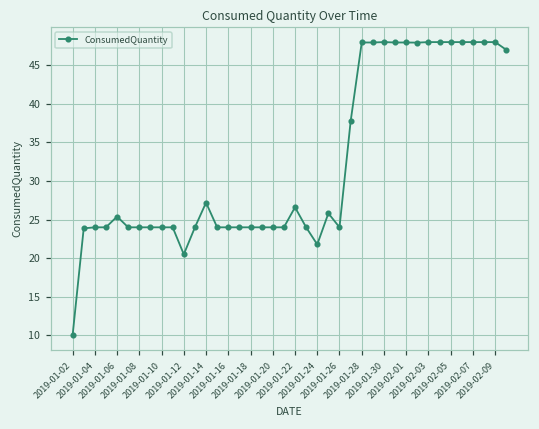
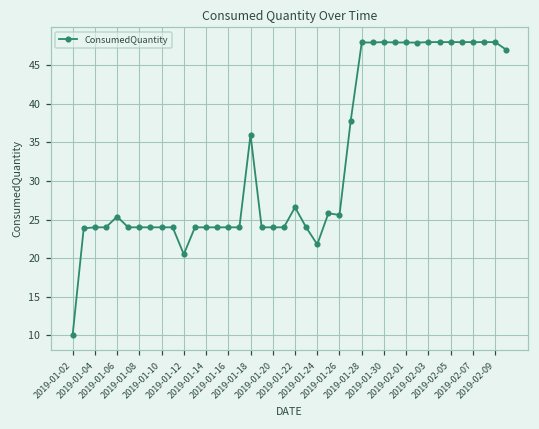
  {
    "2019-01-02": 10,
    "2019-01-04": 24,
    "2019-01-06": 25,
    "2019-01-08": 24,
    "2019-01-10": 24,
    "2019-01-12": 21,
-   "2019-01-14": 27,
+   "2019-01-14": 24,
    "2019-01-16": 24,
-   "2019-01-18": 24,
+   "2019-01-18": 36,
    "2019-01-20": 24,
    "2019-01-22": 27,
    "2019-01-24": 22,
-   "2019-01-26": 24,
+   "2019-01-26": 26,
    "2019-01-28": 48,
    "2019-01-30": 48,
    "2019-02-01": 48,
    "2019-02-03": 48,
    "2019-02-05": 48,
    "2019-02-07": 48,
    "2019-02-09": 48
  }
